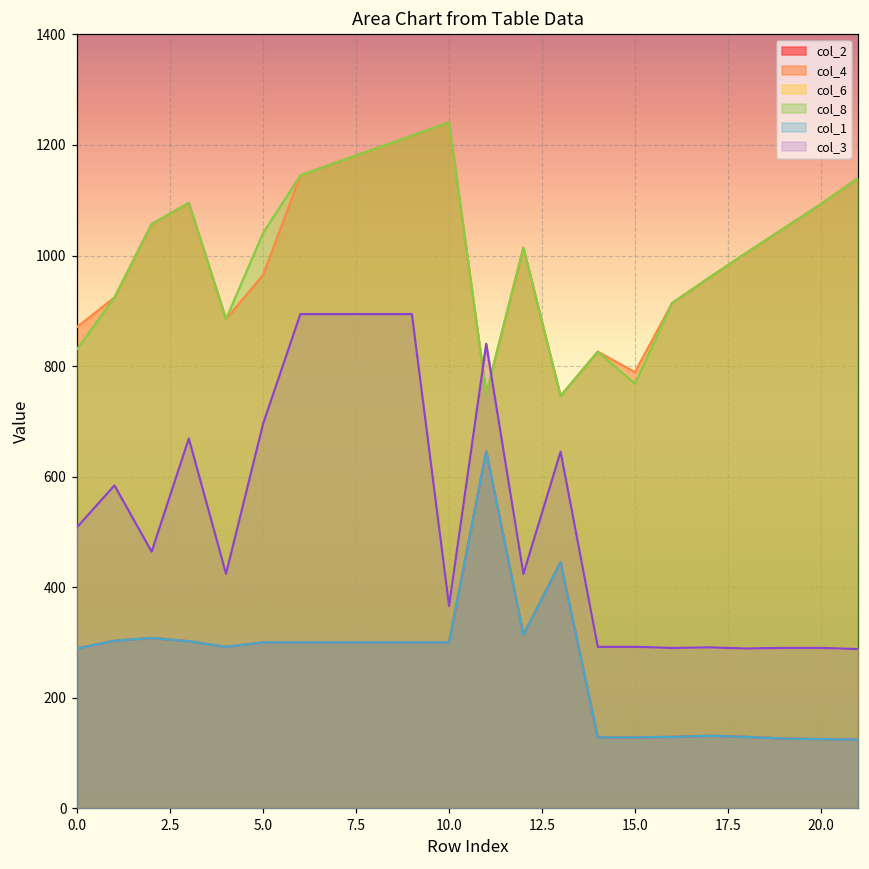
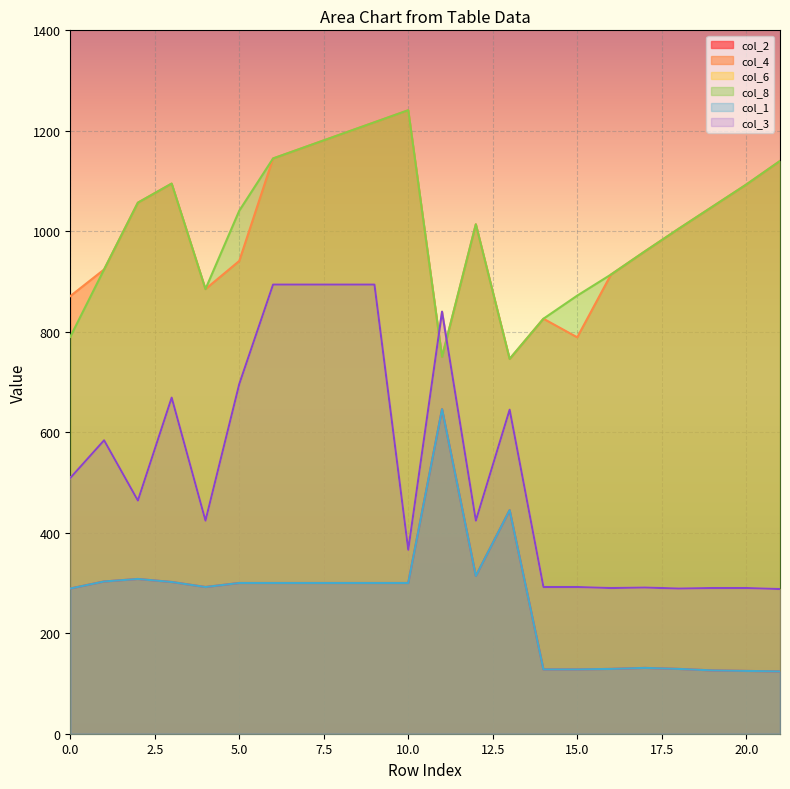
  {
    "col_4": {
      "0.0": 870,
-     "5.0": 970,
+     "5.0": 940,
      "15.0": 790
    },
    "col_8": {
-     "0.0": 830,
+     "0.0": 790,
      "5.0": 1040,
-     "15.0": 770
+     "15.0": 870
    }
  }
